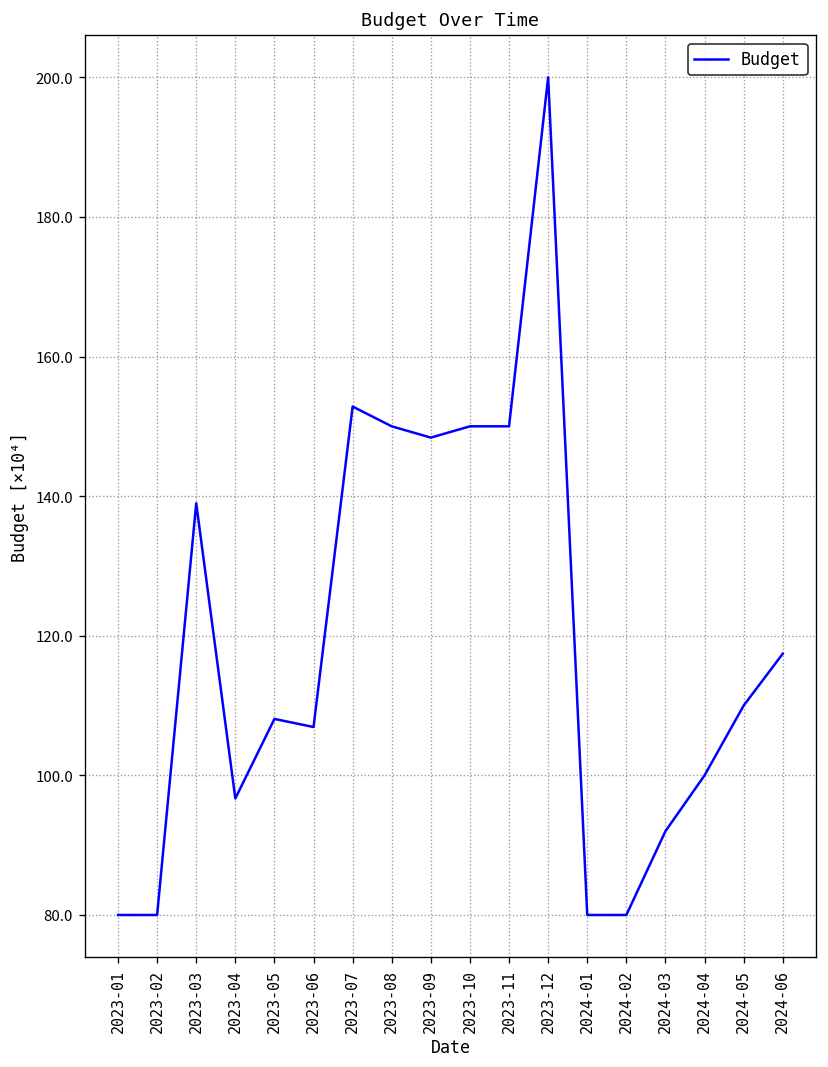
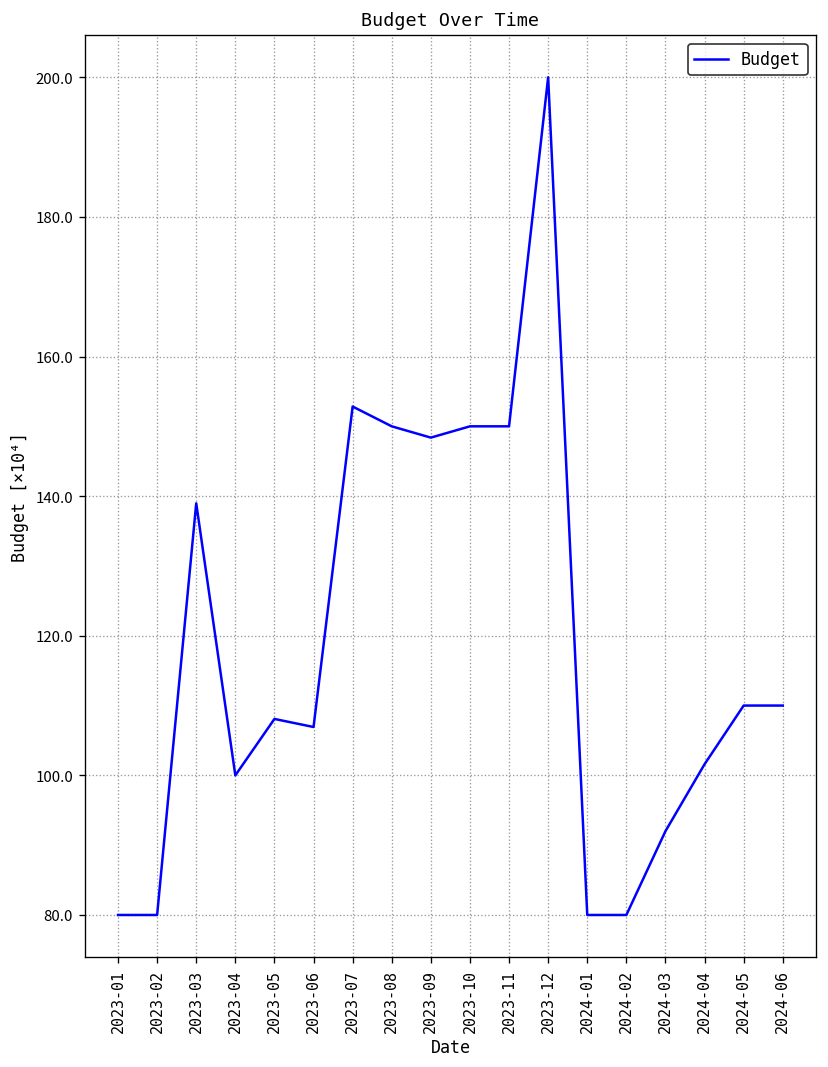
  {
    "2023-01": 80,
    "2023-02": 80,
    "2023-03": 139,
-   "2023-04": 97,
+   "2023-04": 100,
    "2023-05": 108,
    "2023-06": 107,
    "2023-07": 153,
    "2023-08": 150,
    "2023-09": 148,
    "2023-10": 150,
    "2023-11": 150,
    "2023-12": 200,
    "2024-01": 80,
    "2024-02": 80,
    "2024-03": 92,
-   "2024-04": 100,
+   "2024-04": 102,
    "2024-05": 110,
-   "2024-06": 117
+   "2024-06": 110
  }
